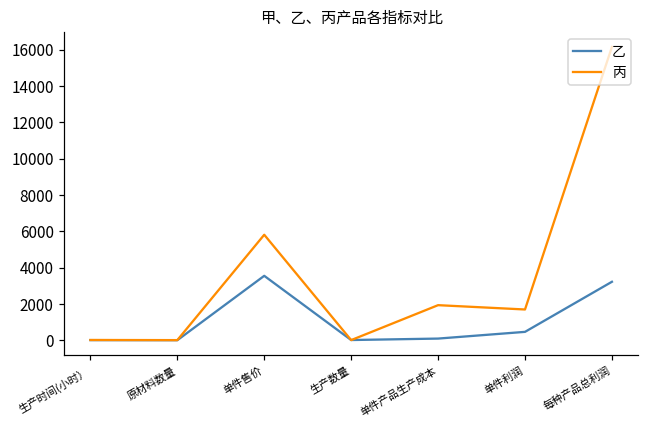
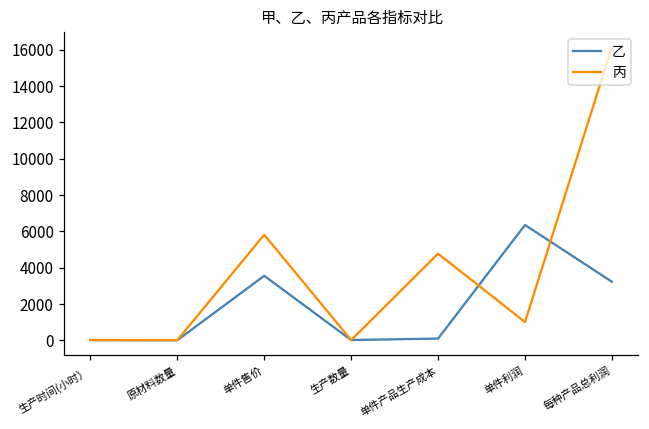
  {
    "乙": {
      "单件售价": 3600,
      "单件产品生产成本": 100,
-     "单件利润": 500,
+     "单件利润": 6400,
      "每种产品总利润": 3200
    },
    "丙": {
      "单件售价": 5800,
-     "单件产品生产成本": 1900,
-     "单件利润": 1700
+     "单件产品生产成本": 4800,
+     "单件利润": 1000
    }
  }
